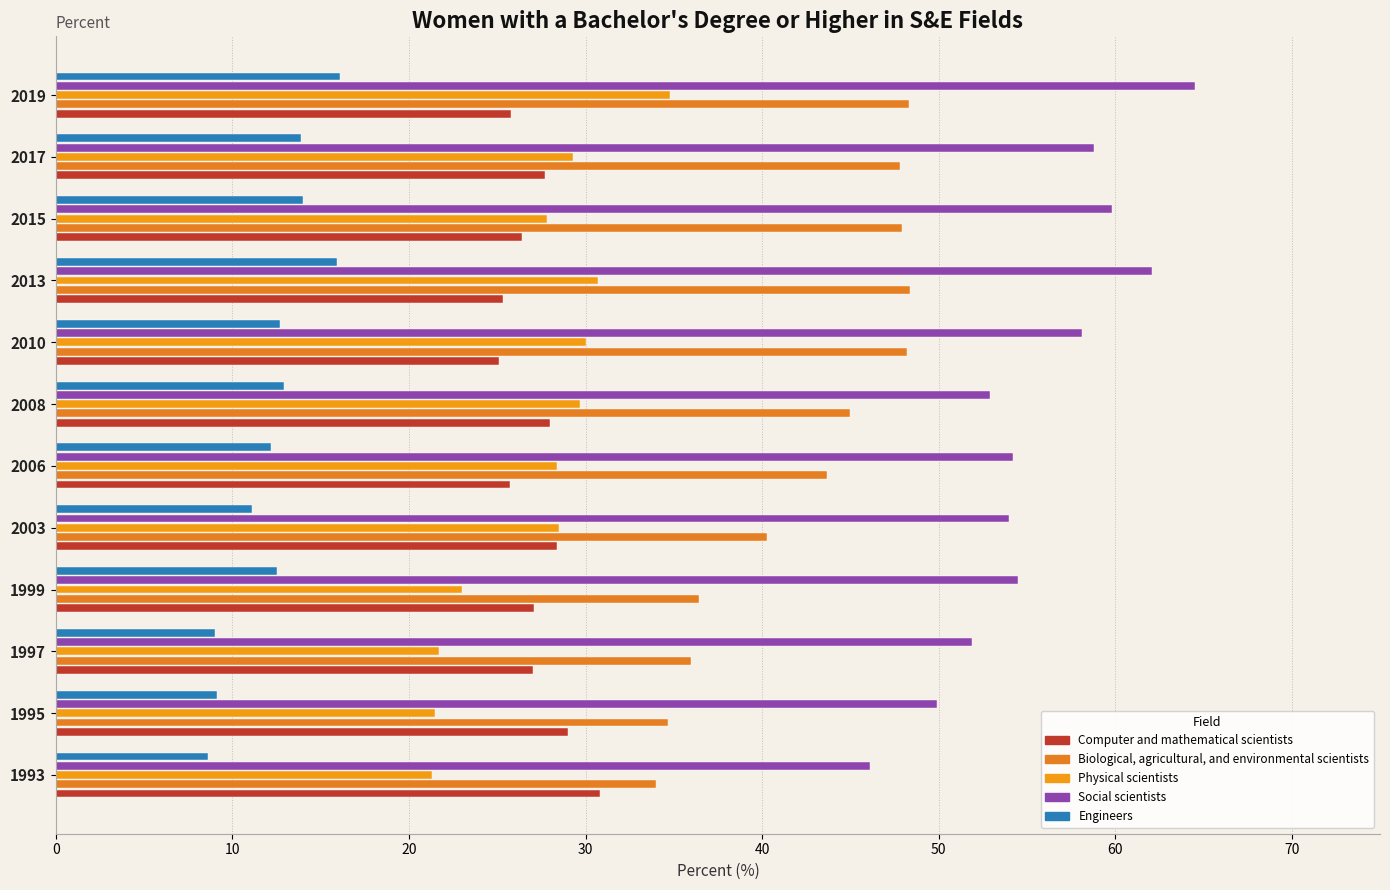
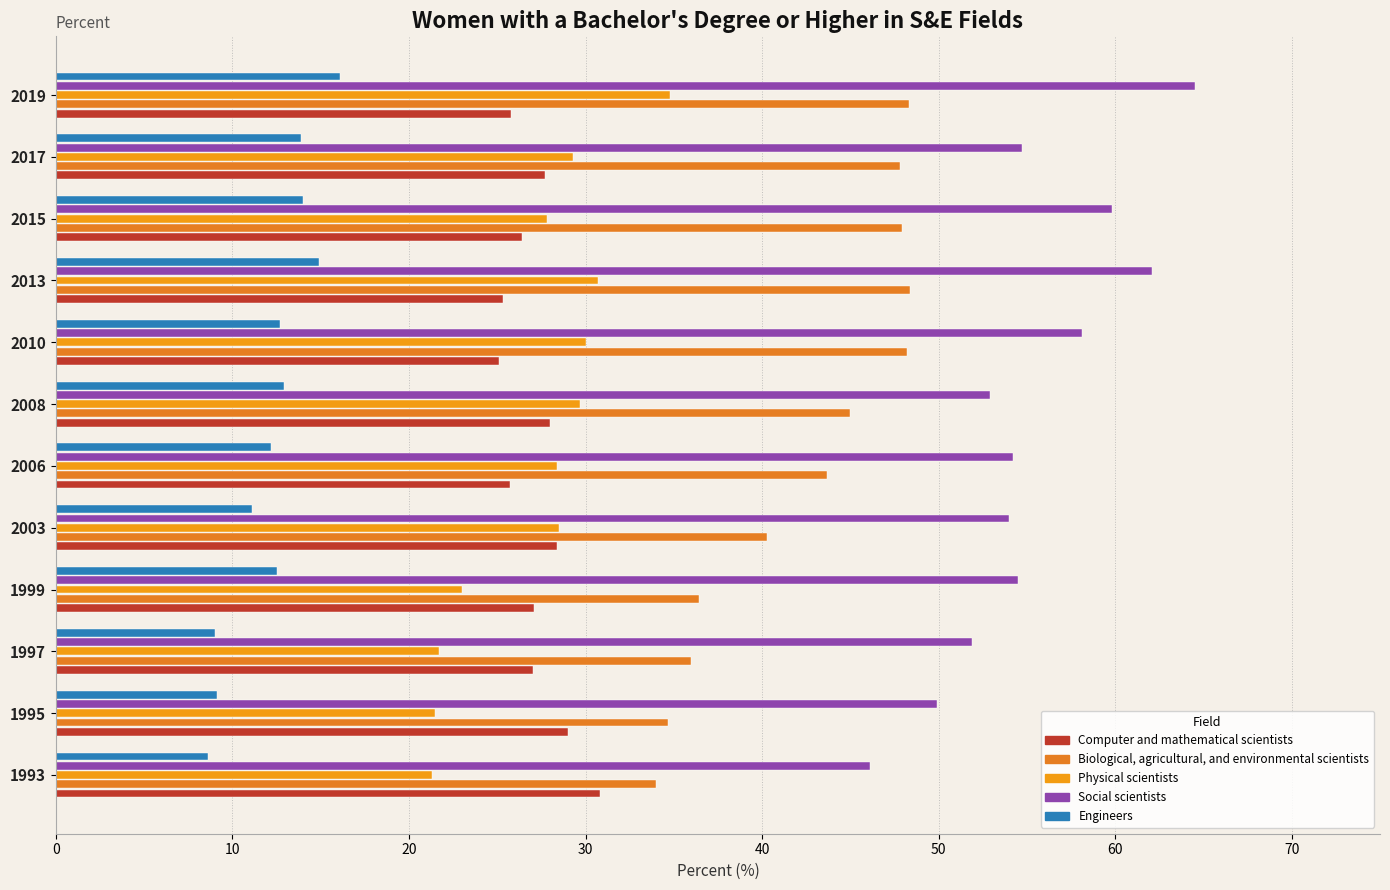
  {
    "Computer and mathematical scientists": {
      "2019": 25.8,
      "2017": 27.7,
      "2015": 26.4,
      "2013": 25.3,
      "2010": 25.1,
      "2008": 28.0,
      "2006": 25.7,
      "2003": 28.4,
      "1999": 27.1,
      "1997": 27.0,
      "1995": 29.0,
      "1993": 30.8
    },
    "Social scientists": {
      "2019": 64.5,
-     "2017": 58.8,
+     "2017": 54.7,
      "2015": 59.8,
      "2013": 62.1,
      "2010": 58.1,
      "2008": 52.9,
      "2006": 54.2,
      "2003": 54.0,
      "1999": 54.5,
      "1997": 51.9,
      "1995": 49.9,
      "1993": 46.1
    },
    "Engineers": {
      "2019": 16.1,
      "2017": 13.9,
      "2015": 14.0,
-     "2013": 15.9,
+     "2013": 14.9,
      "2010": 12.7,
      "2008": 12.9,
      "2006": 12.2,
      "2003": 11.1,
      "1999": 12.5,
      "1997": 9.0,
      "1995": 9.1,
      "1993": 8.6
    }
  }
